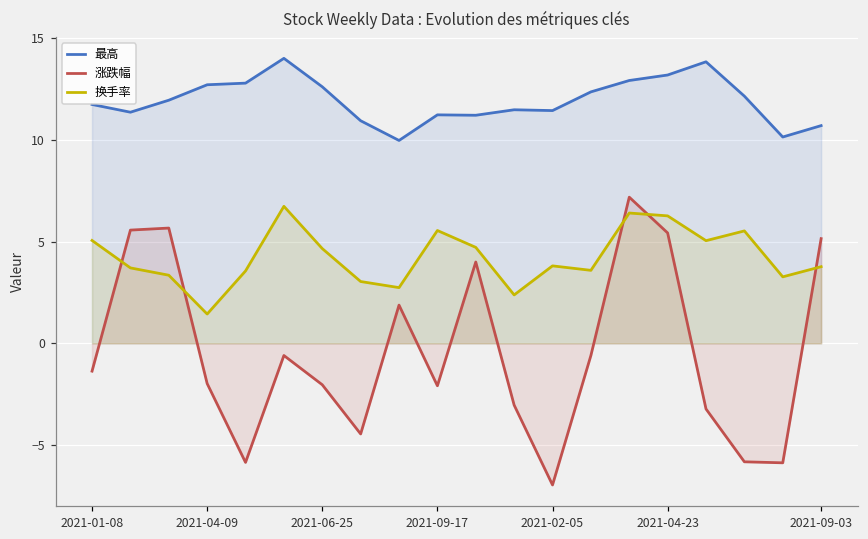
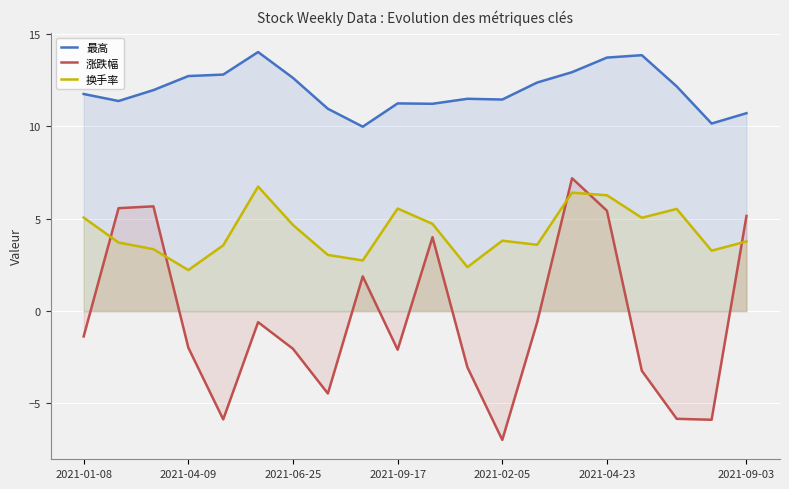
  {
    "最高": {
      "2021-01-08": 11.8,
      "2021-04-09": 12.7,
      "2021-06-25": 12.6,
      "2021-09-17": 11.2,
      "2021-02-05": 11.5,
-     "2021-04-23": 13.2,
+     "2021-04-23": 13.7,
      "2021-09-03": 10.7
    },
    "换手率": {
      "2021-01-08": 5.1,
-     "2021-04-09": 1.4,
+     "2021-04-09": 2.2,
      "2021-06-25": 4.7,
      "2021-09-17": 5.6,
      "2021-02-05": 3.8,
      "2021-04-23": 6.3,
      "2021-09-03": 3.8
    }
  }
